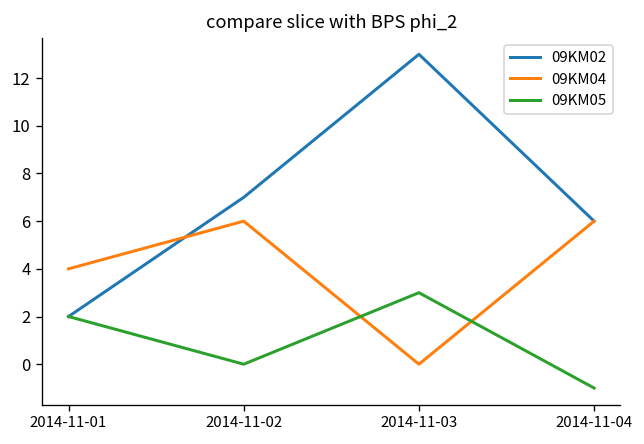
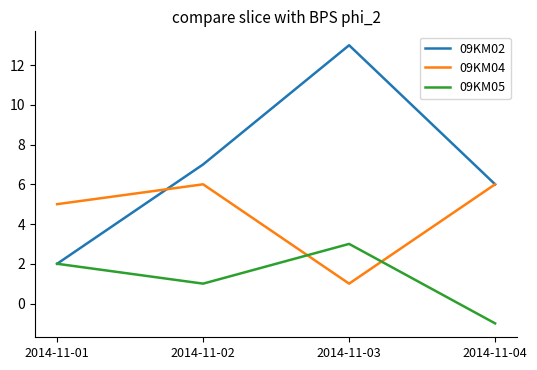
  {
    "09KM02": {
      "2014-11-02": 7,
      "2014-11-03": 13
    },
    "09KM04": {
-     "2014-11-01": 4,
+     "2014-11-01": 5,
      "2014-11-02": 6,
-     "2014-11-03": 0
+     "2014-11-03": 1
    },
    "09KM05": {
-     "2014-11-02": 0,
+     "2014-11-02": 1,
      "2014-11-03": 3,
      "2014-11-04": -1
    }
  }
